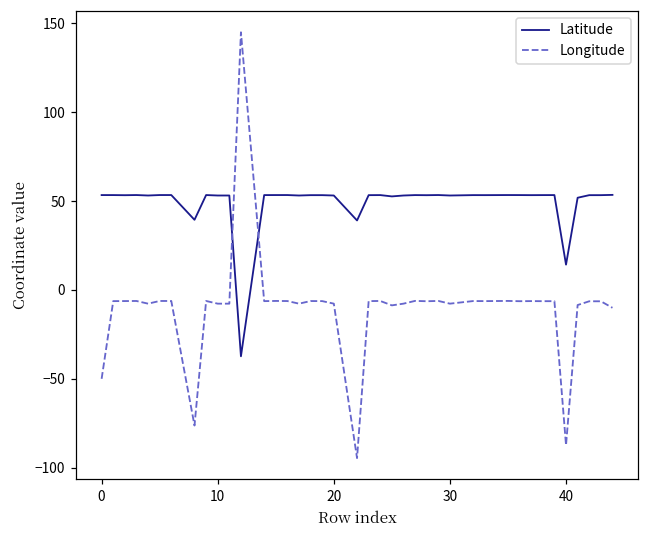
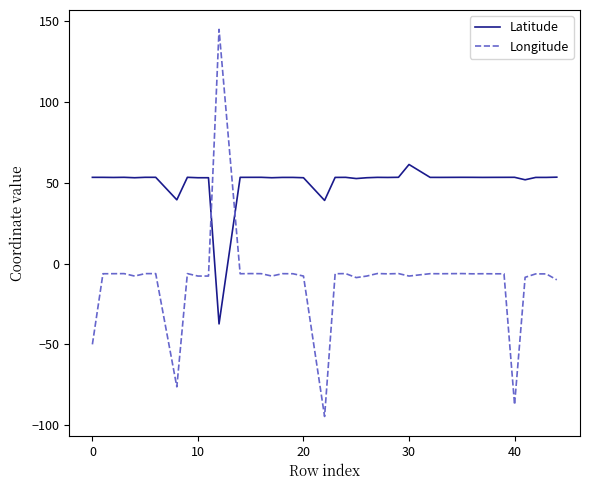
  {
    "Latitude": {
      "0": 53,
      "10": 53,
      "20": 53,
-     "30": 53,
-     "40": 14
+     "30": 61,
+     "40": 53
    },
    "Longitude": {
      "0": -50,
      "10": -8,
      "20": -8,
      "30": -8,
      "40": -87
    }
  }
